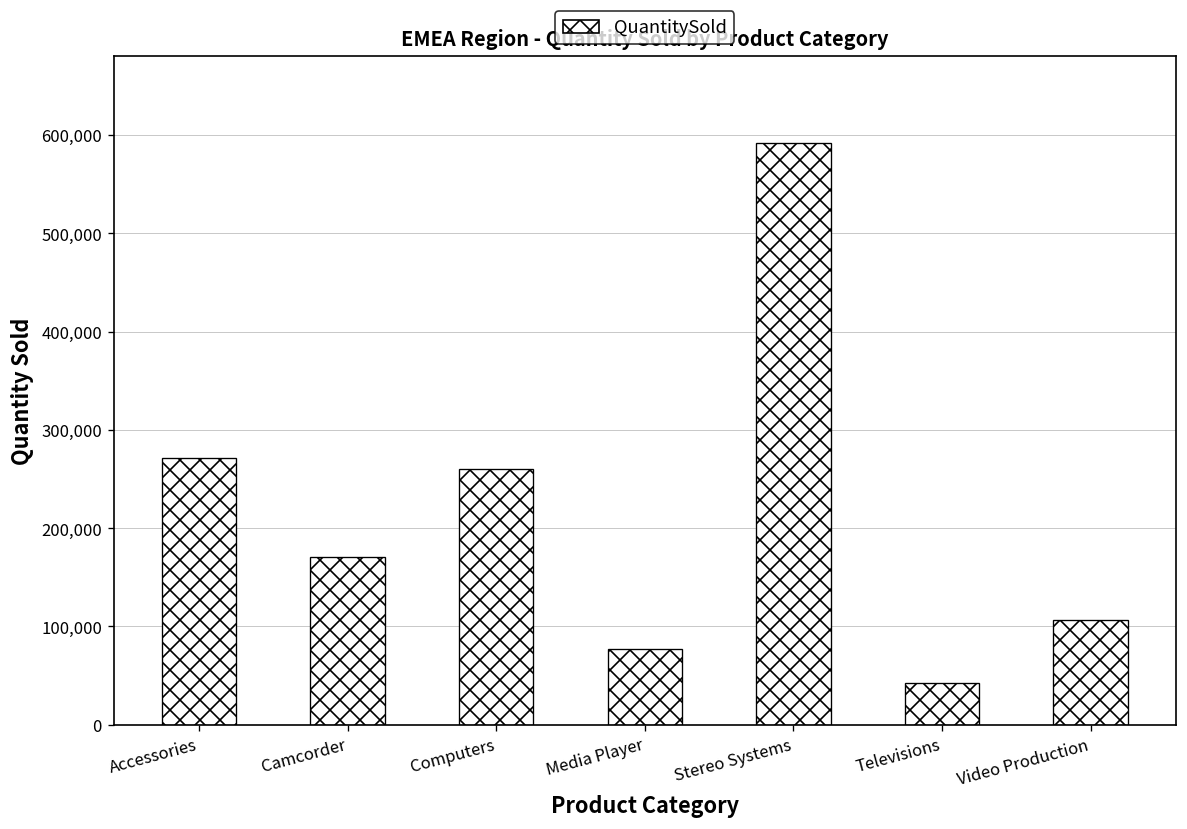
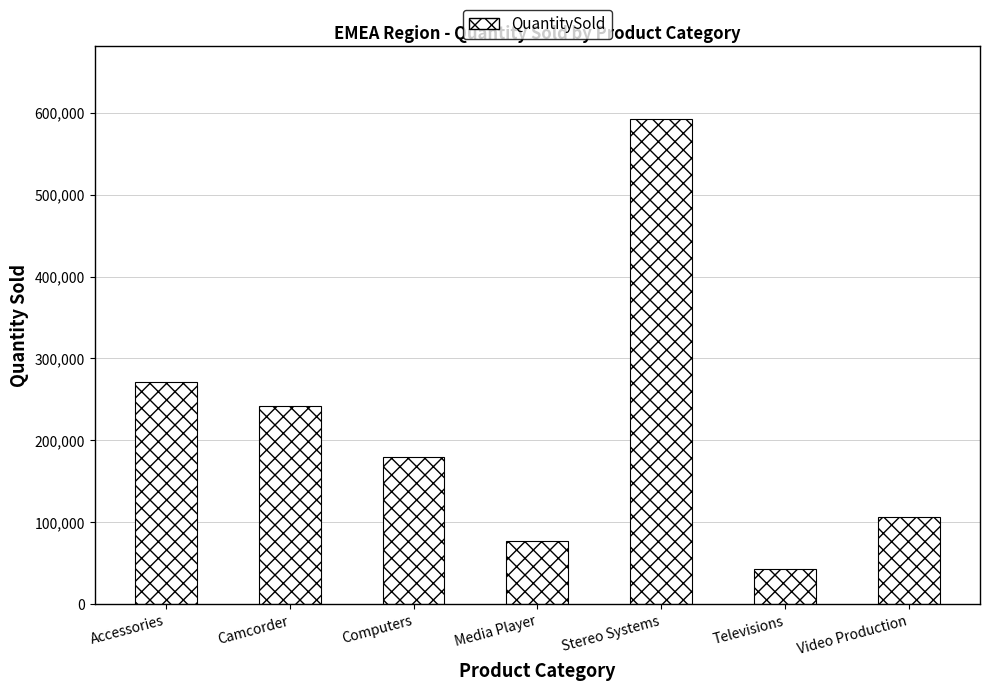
  {
    "Accessories": "270,000",
-   "Camcorder": "170,000",
-   "Computers": "260,000",
+   "Camcorder": "240,000",
+   "Computers": "180,000",
    "Media Player": "80,000",
    "Stereo Systems": "590,000",
    "Televisions": "40,000",
    "Video Production": "110,000"
  }
